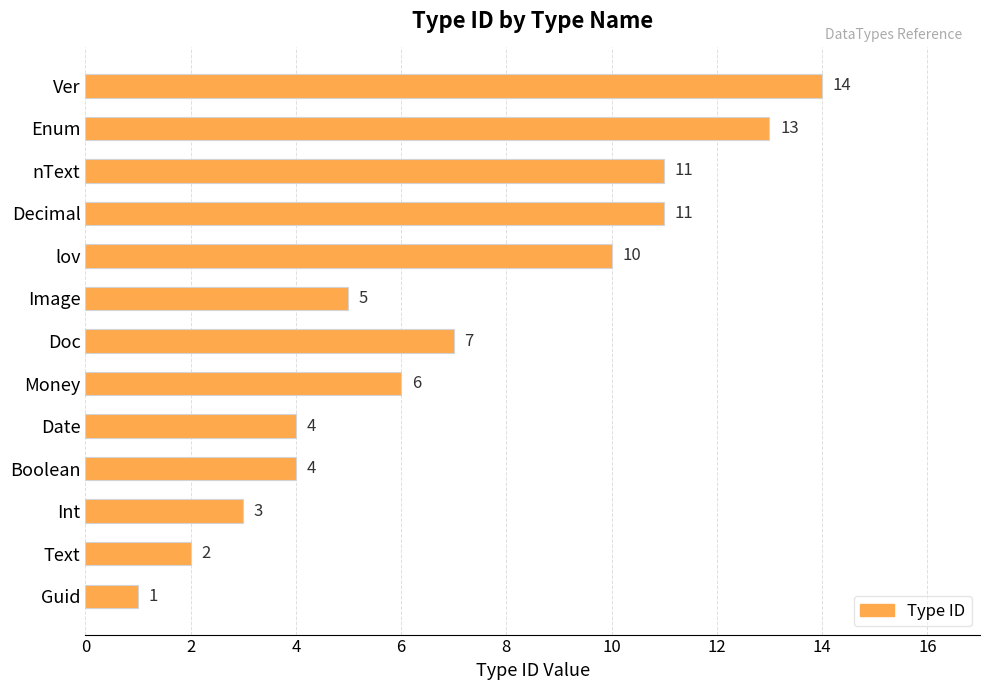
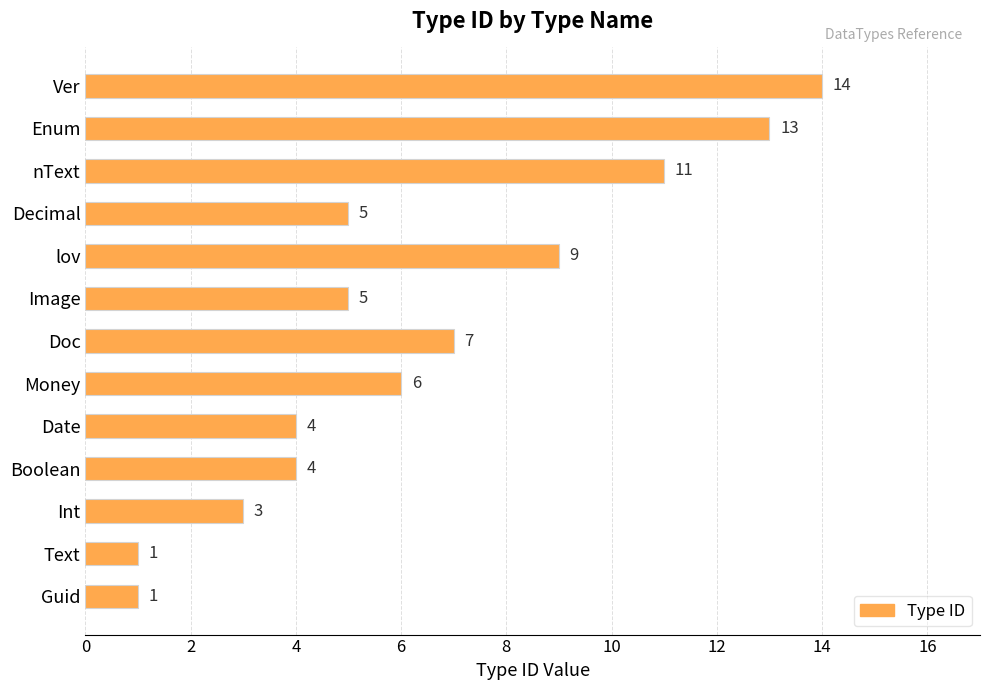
  {
    "Ver": 14,
    "Enum": 13,
    "nText": 11,
-   "Decimal": 11,
-   "lov": 10,
+   "Decimal": 5,
+   "lov": 9,
    "Image": 5,
    "Doc": 7,
    "Money": 6,
    "Date": 4,
    "Boolean": 4,
    "Int": 3,
-   "Text": 2,
+   "Text": 1,
    "Guid": 1
  }
